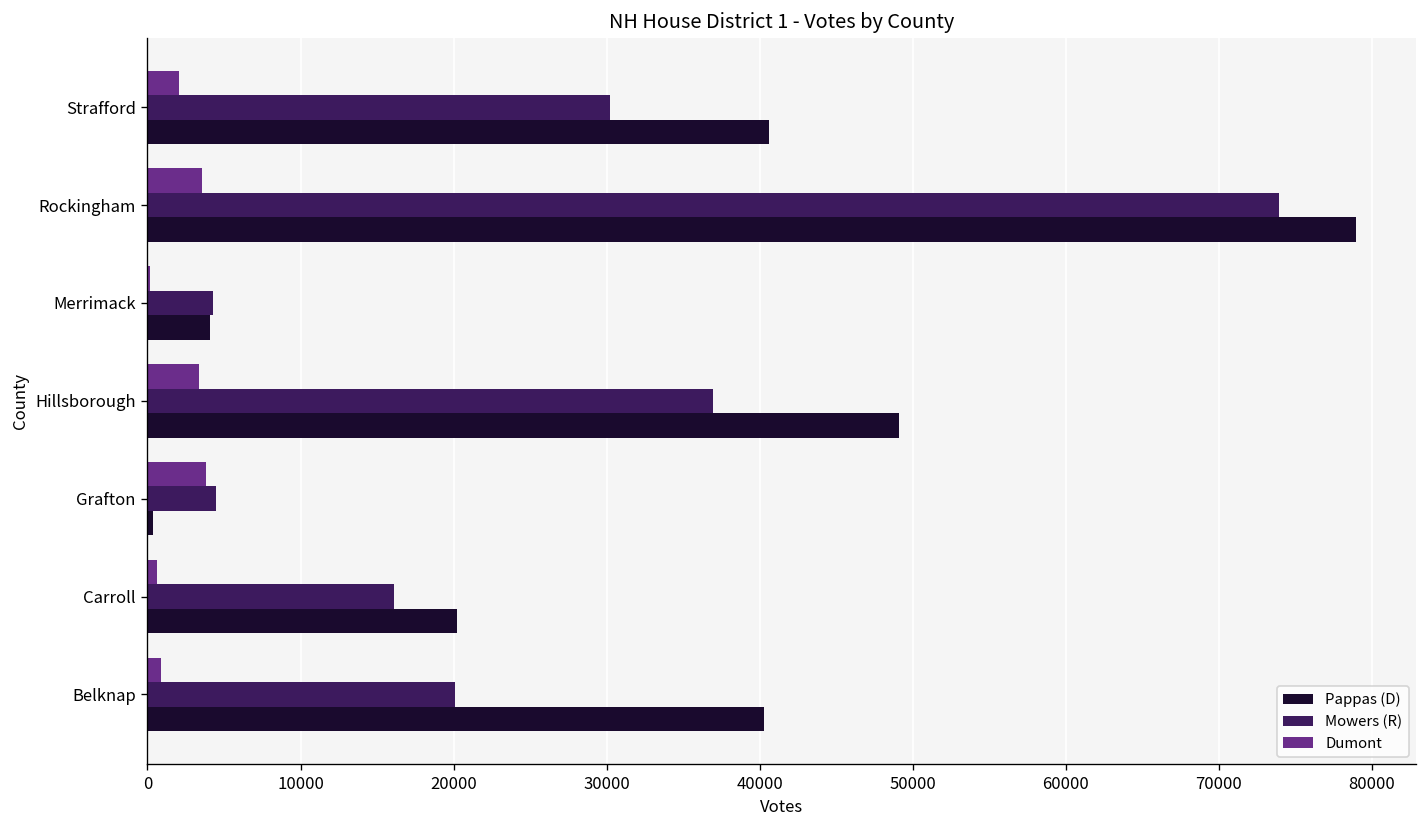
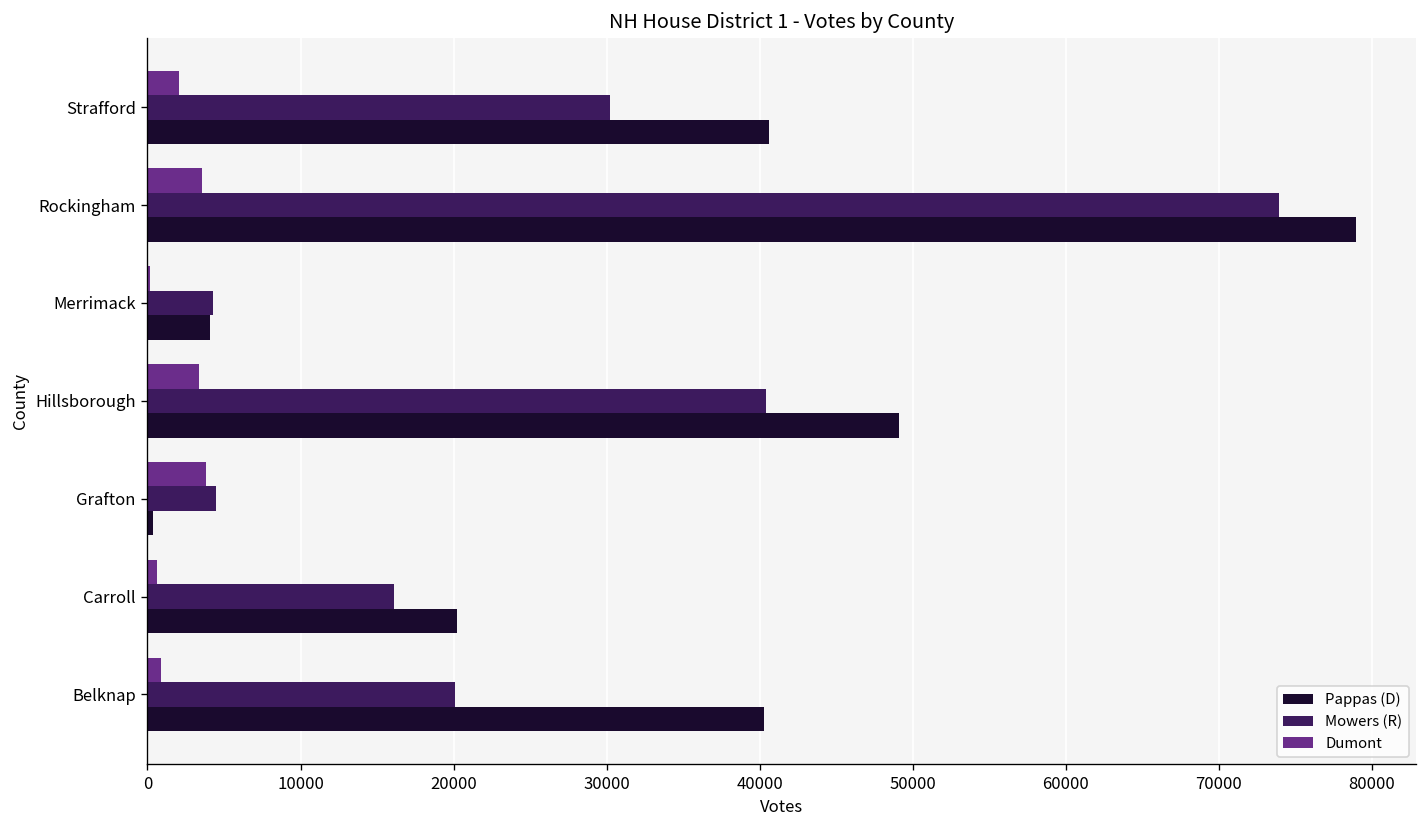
  {
    "Pappas (D)": {
      "Strafford": 40600,
      "Rockingham": 78900,
      "Merrimack": 4100,
      "Hillsborough": 49100,
      "Grafton": 400,
      "Carroll": 20200,
      "Belknap": 40300
    },
    "Mowers (R)": {
      "Strafford": 30200,
      "Rockingham": 74000,
      "Merrimack": 4300,
-     "Hillsborough": 36900,
+     "Hillsborough": 40400,
      "Grafton": 4500,
      "Carroll": 16100,
      "Belknap": 20100
    },
    "Dumont": {
      "Strafford": 2100,
      "Rockingham": 3600,
      "Hillsborough": 3400,
      "Grafton": 3800,
      "Carroll": 600,
      "Belknap": 900
    }
  }
